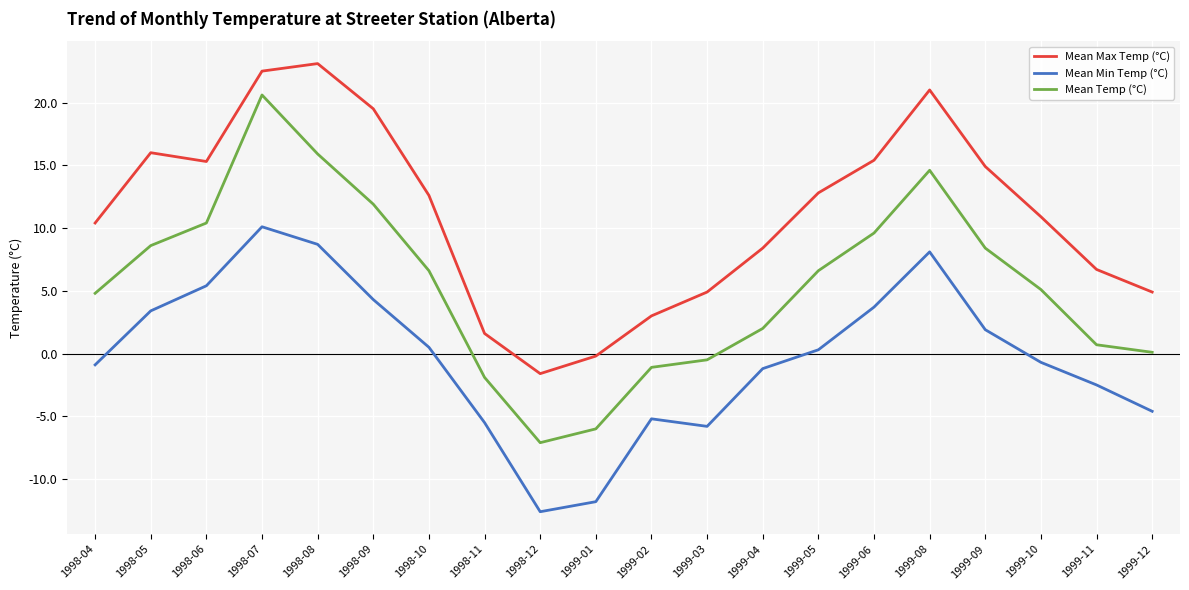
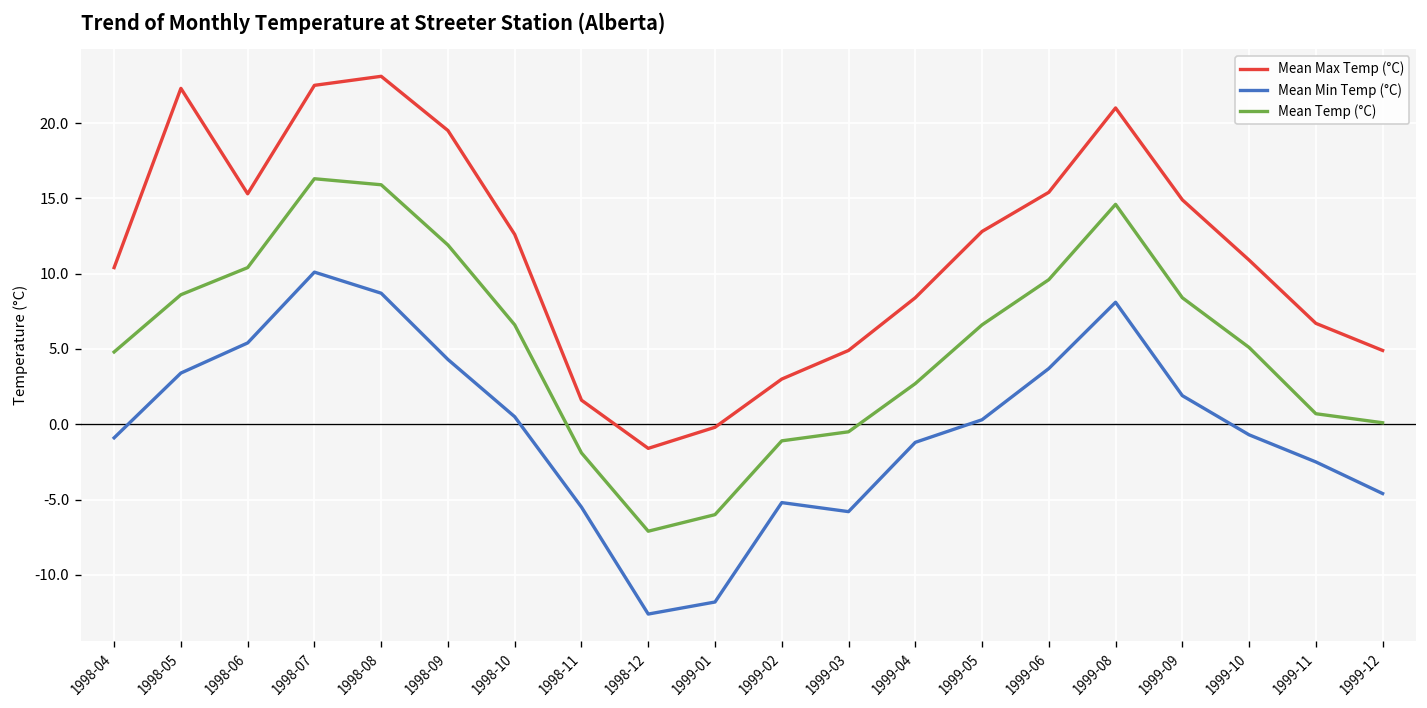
  {
    "Mean Max Temp (°C)": {
      "1998-04": 10.4,
-     "1998-05": 16.0,
+     "1998-05": 22.3,
      "1998-06": 15.3,
      "1998-07": 22.5,
      "1998-08": 23.1,
      "1998-09": 19.5,
      "1998-10": 12.6,
      "1998-11": 1.6,
      "1998-12": -1.6,
      "1999-01": -0.2,
      "1999-02": 3.0,
      "1999-03": 4.9,
      "1999-04": 8.4,
      "1999-05": 12.8,
      "1999-06": 15.4,
      "1999-08": 21.0,
      "1999-09": 14.9,
      "1999-10": 10.9,
      "1999-11": 6.7,
      "1999-12": 4.9
    },
    "Mean Min Temp (°C)": {
      "1998-04": -0.9,
      "1998-05": 3.4,
      "1998-06": 5.4,
      "1998-07": 10.1,
      "1998-08": 8.7,
      "1998-09": 4.3,
      "1998-10": 0.5,
      "1998-11": -5.5,
      "1998-12": -12.6,
      "1999-01": -11.8,
      "1999-02": -5.2,
      "1999-03": -5.8,
      "1999-04": -1.2,
      "1999-05": 0.3,
      "1999-06": 3.7,
      "1999-08": 8.1,
      "1999-09": 1.9,
      "1999-10": -0.7,
      "1999-11": -2.5,
      "1999-12": -4.6
    },
    "Mean Temp (°C)": {
      "1998-04": 4.8,
      "1998-05": 8.6,
      "1998-06": 10.4,
-     "1998-07": 20.6,
+     "1998-07": 16.3,
      "1998-08": 15.9,
      "1998-09": 11.9,
      "1998-10": 6.6,
      "1998-11": -1.9,
      "1998-12": -7.1,
      "1999-01": -6.0,
      "1999-02": -1.1,
      "1999-03": -0.5,
-     "1999-04": 2.0,
+     "1999-04": 2.7,
      "1999-05": 6.6,
      "1999-06": 9.6,
      "1999-08": 14.6,
      "1999-09": 8.4,
      "1999-10": 5.1,
      "1999-11": 0.7,
      "1999-12": 0.1
    }
  }
